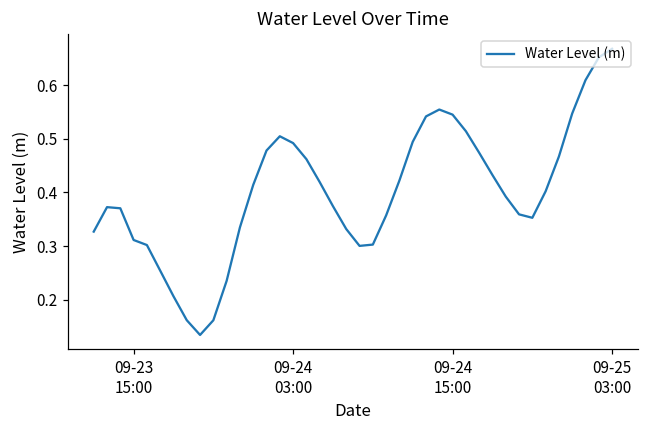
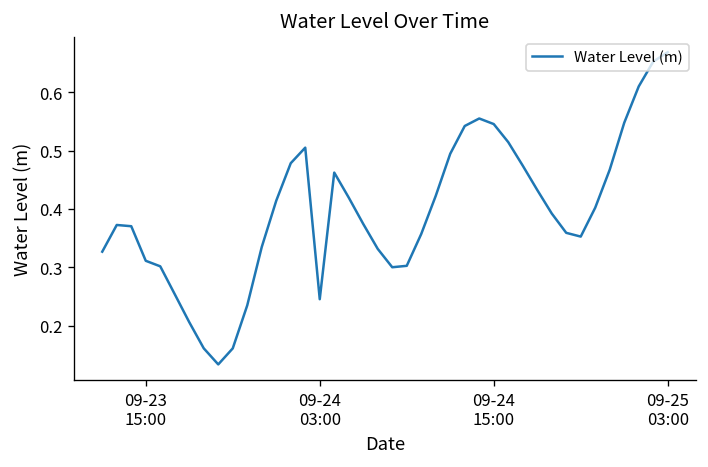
  {
    "09-23 15:00": 0.31,
-   "09-24 03:00": 0.49,
+   "09-24 03:00": 0.25,
    "09-24 15:00": 0.55
  }
